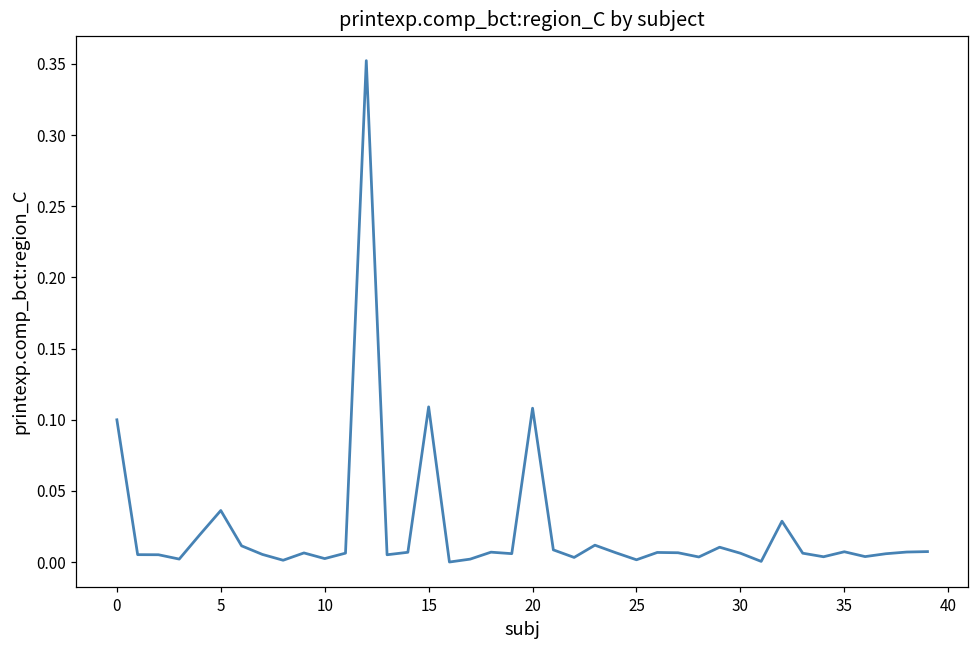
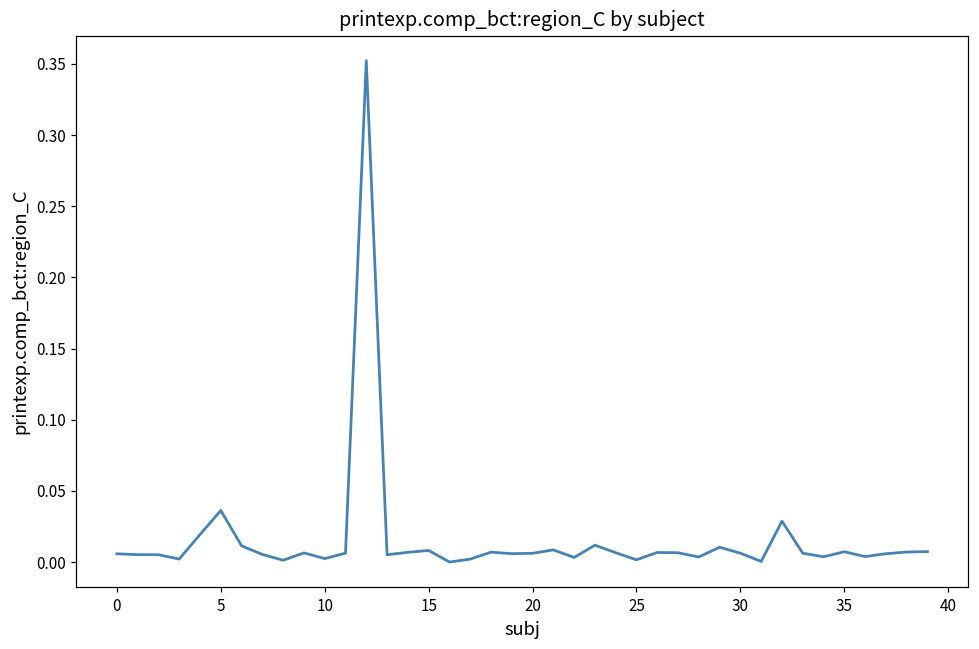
  {
-   "0": 0.100,
+   "0": 0.006,
    "5": 0.036,
    "10": 0.002,
-   "15": 0.109,
-   "20": 0.108,
+   "15": 0.008,
+   "20": 0.006,
    "25": 0.002,
    "30": 0.006,
    "35": 0.007
  }
